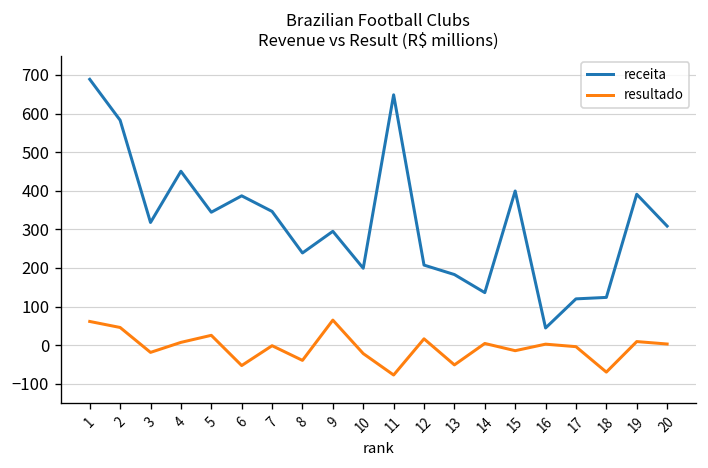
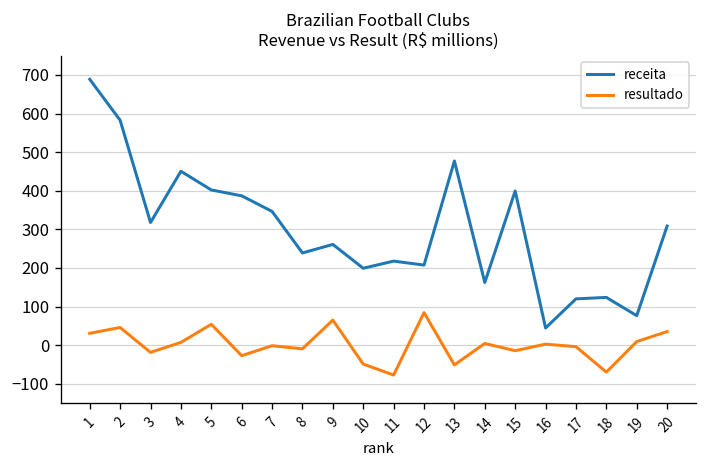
  {
    "receita": {
      "1": 690,
      "2": 580,
      "3": 320,
      "4": 450,
-     "5": 340,
+     "5": 400,
      "6": 390,
      "7": 350,
      "8": 240,
-     "9": 290,
+     "9": 260,
      "10": 200,
-     "11": 650,
+     "11": 220,
      "12": 210,
-     "13": 180,
-     "14": 140,
+     "13": 480,
+     "14": 160,
      "15": 400,
      "16": 40,
      "17": 120,
      "18": 120,
-     "19": 390,
+     "19": 80,
      "20": 310
    },
    "resultado": {
-     "1": 60,
+     "1": 30,
      "2": 50,
      "3": -20,
      "4": 10,
-     "5": 30,
-     "6": -50,
+     "5": 50,
+     "6": -30,
      "7": 0,
-     "8": -40,
+     "8": -10,
      "9": 60,
-     "10": -20,
+     "10": -50,
      "11": -80,
-     "12": 20,
+     "12": 80,
      "13": -50,
      "14": 0,
      "15": -10,
      "16": 0,
      "17": 0,
      "18": -70,
      "19": 10,
-     "20": 0
+     "20": 40
    }
  }
